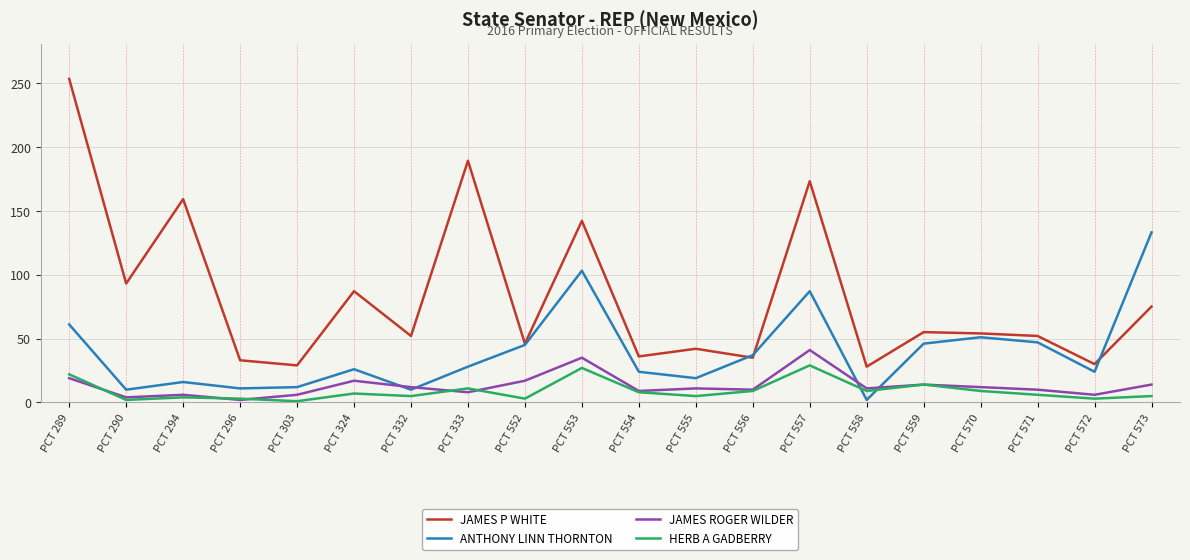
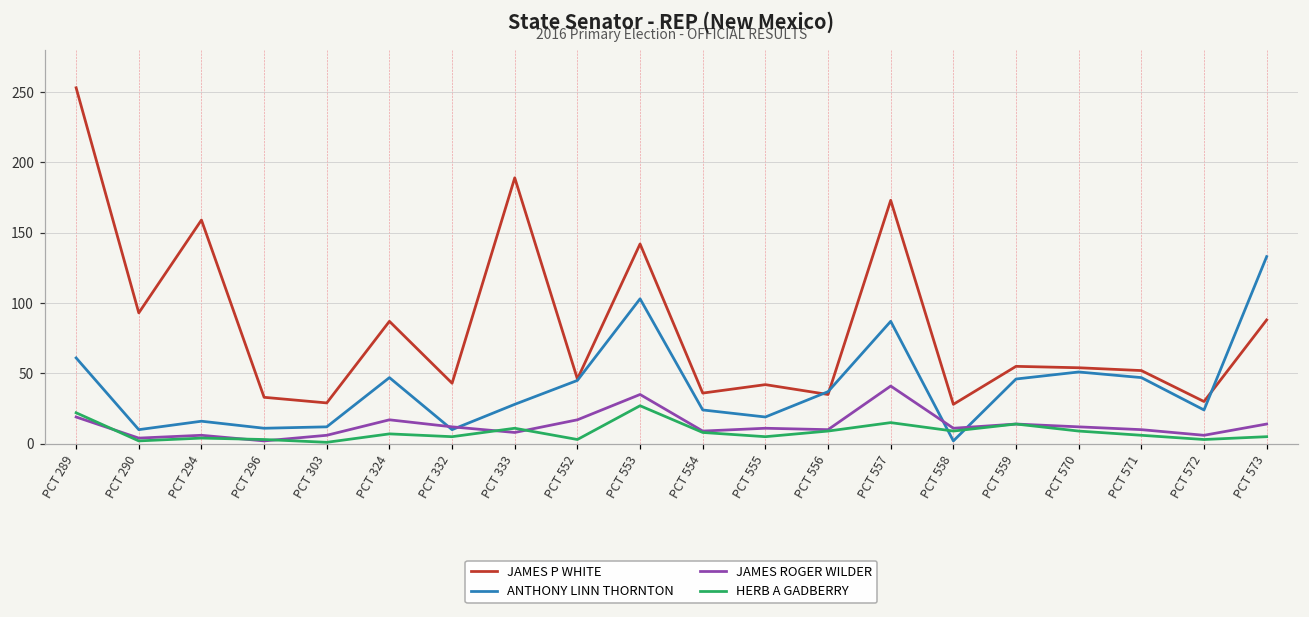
  {
    "JAMES P WHITE": {
      "PCT 289": 253,
      "PCT 290": 93,
      "PCT 294": 159,
      "PCT 296": 33,
      "PCT 303": 29,
      "PCT 324": 87,
-     "PCT 332": 52,
+     "PCT 332": 43,
      "PCT 333": 189,
      "PCT 553": 142,
      "PCT 554": 36,
      "PCT 555": 42,
      "PCT 557": 173,
      "PCT 558": 28,
      "PCT 559": 55,
      "PCT 570": 54,
      "PCT 571": 52,
      "PCT 572": 30,
-     "PCT 573": 75
+     "PCT 573": 88
    },
    "ANTHONY LINN THORNTON": {
      "PCT 289": 61,
      "PCT 290": 10,
      "PCT 294": 16,
      "PCT 296": 11,
      "PCT 303": 12,
-     "PCT 324": 26,
+     "PCT 324": 47,
      "PCT 332": 10,
      "PCT 333": 28,
      "PCT 553": 103,
      "PCT 554": 24,
      "PCT 555": 19,
      "PCT 557": 87,
      "PCT 558": 2,
      "PCT 559": 46,
      "PCT 570": 51,
      "PCT 571": 47,
      "PCT 572": 24,
      "PCT 573": 133
    },
    "JAMES ROGER WILDER": {
      "PCT 289": 19,
      "PCT 294": 6,
      "PCT 303": 6,
      "PCT 324": 17,
      "PCT 332": 12,
      "PCT 333": 8,
      "PCT 552": 17,
      "PCT 553": 35,
      "PCT 555": 11,
      "PCT 557": 41,
      "PCT 558": 11,
      "PCT 570": 12,
      "PCT 571": 10,
      "PCT 572": 6,
      "PCT 573": 14
    },
    "HERB A GADBERRY": {
      "PCT 289": 22,
      "PCT 294": 4,
      "PCT 303": 1,
      "PCT 324": 7,
      "PCT 332": 5,
      "PCT 333": 11,
      "PCT 552": 3,
      "PCT 553": 27,
      "PCT 555": 5,
-     "PCT 557": 29,
+     "PCT 557": 15,
      "PCT 558": 9,
      "PCT 570": 9,
      "PCT 571": 6,
      "PCT 572": 3,
      "PCT 573": 5
    }
  }
